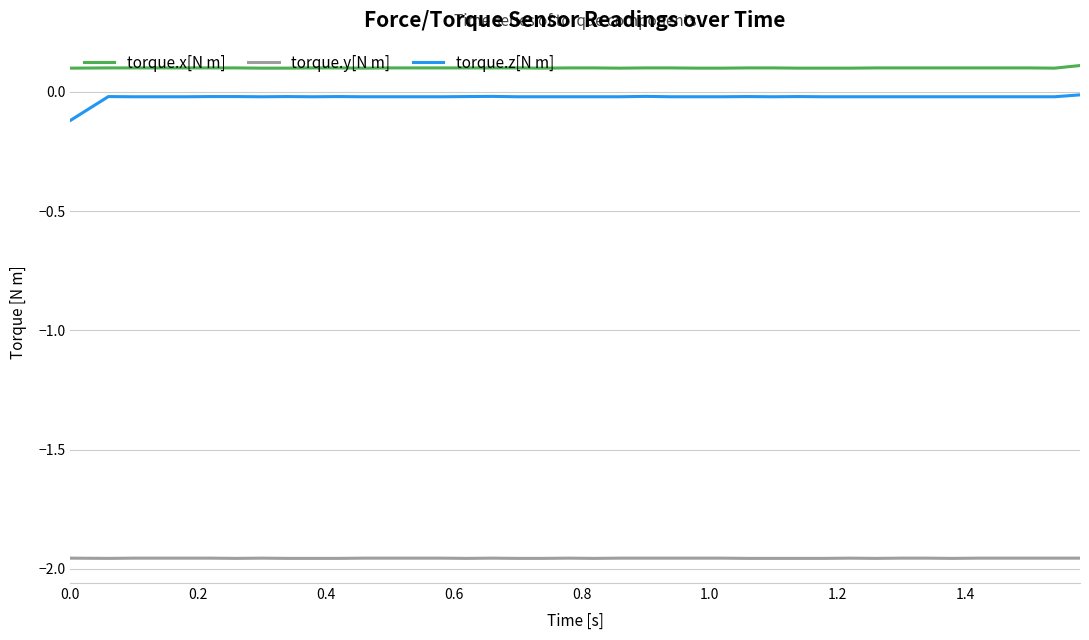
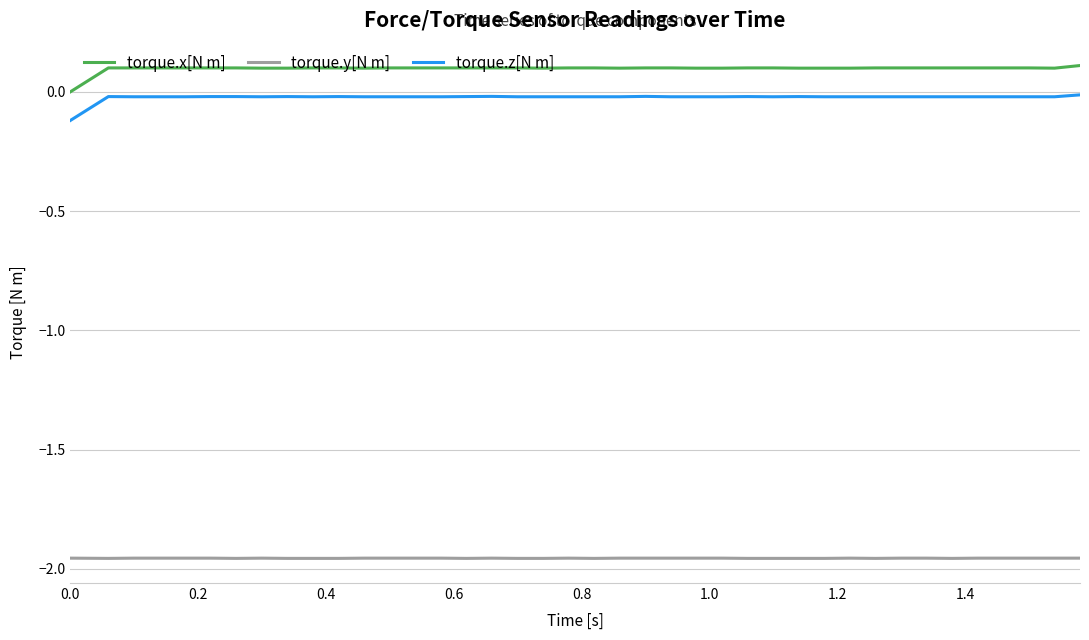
  {
    "torque.x[N m]": {
-     "0.0": 0.1
+     "0.0": 0.0
    },
    "torque.y[N m]": {
      "0.0": -1.96
    },
    "torque.z[N m]": {
      "0.0": -0.12
    }
  }
